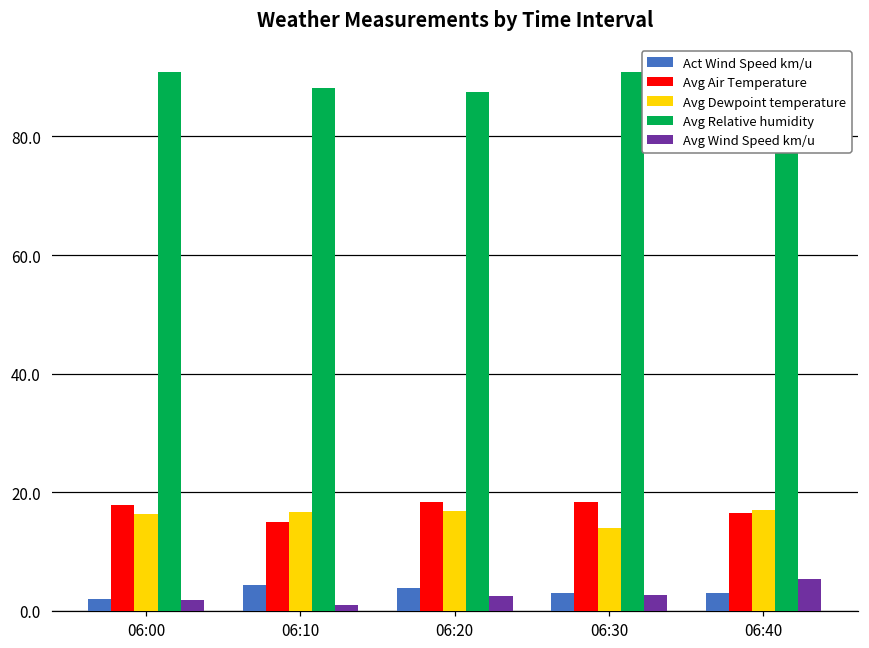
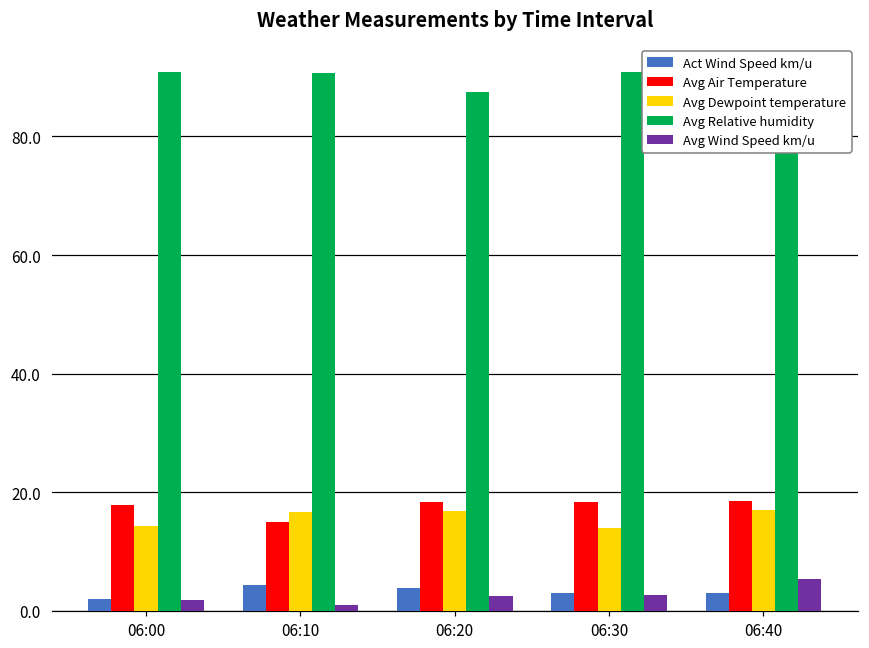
  {
    "Act Wind Speed km/u": {
      "06:00": 2,
      "06:10": 4,
      "06:20": 4,
      "06:30": 3,
      "06:40": 3
    },
    "Avg Air Temperature": {
      "06:00": 18,
      "06:10": 15,
      "06:20": 18,
      "06:30": 18,
-     "06:40": 17
+     "06:40": 19
    },
    "Avg Dewpoint temperature": {
-     "06:00": 16,
+     "06:00": 14,
      "06:10": 17,
      "06:20": 17,
      "06:30": 14,
      "06:40": 17
    },
    "Avg Relative humidity": {
      "06:00": 91,
-     "06:10": 88,
+     "06:10": 91,
      "06:20": 88,
      "06:30": 91
    },
    "Avg Wind Speed km/u": {
      "06:00": 2,
      "06:10": 1,
      "06:20": 3,
      "06:30": 3,
      "06:40": 5
    }
  }
